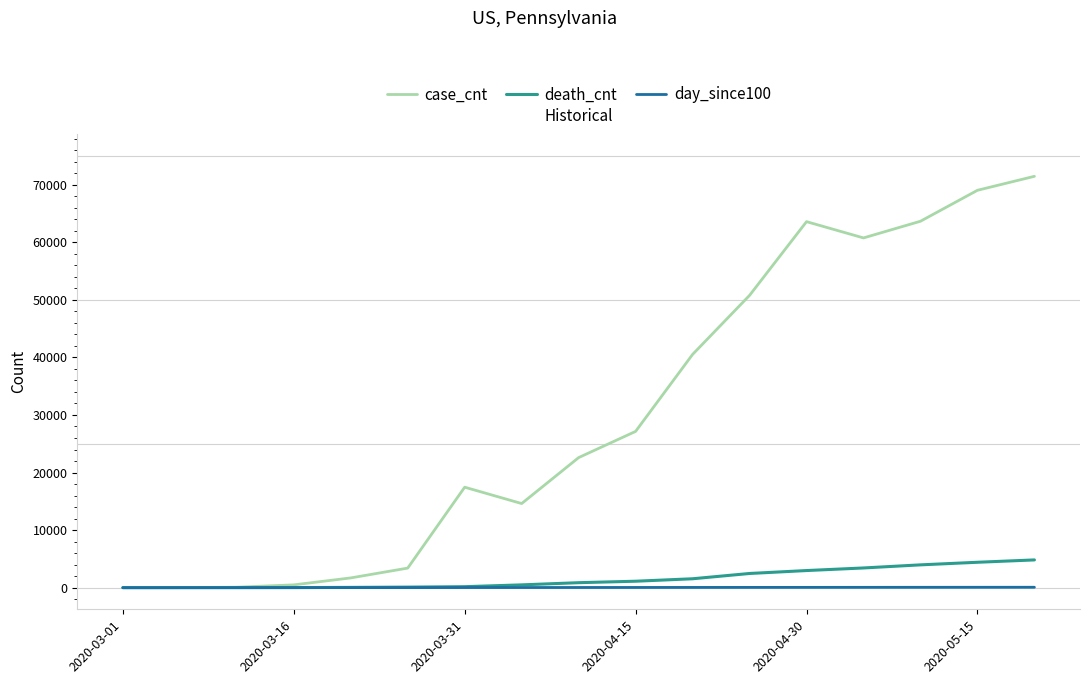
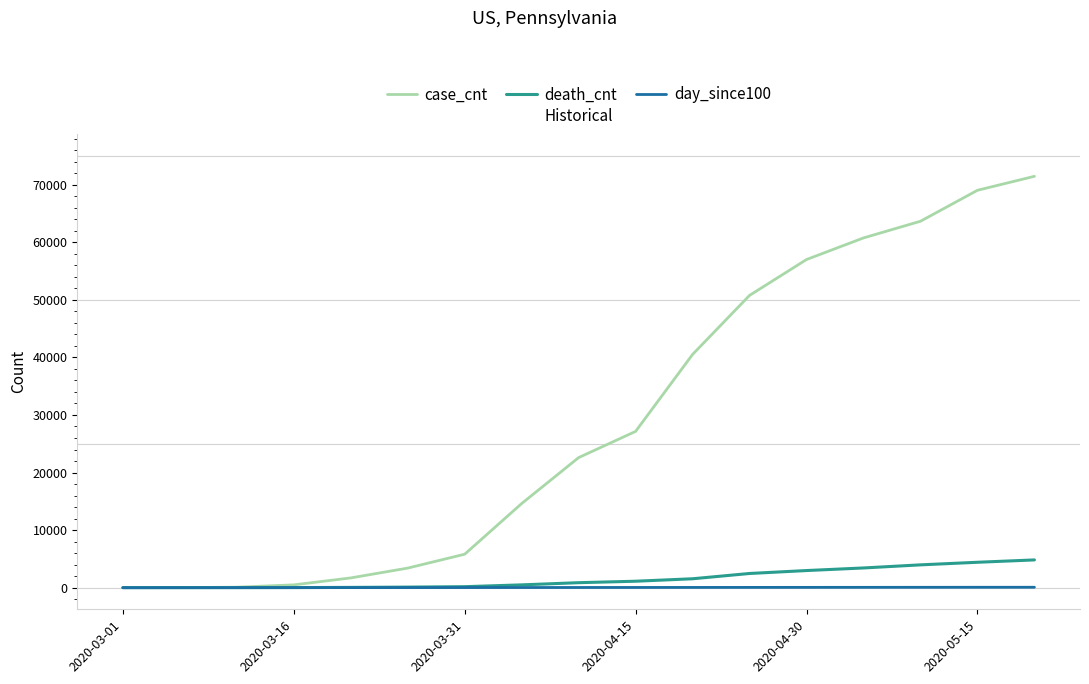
  {
    "case_cnt": {
      "2020-03-16": 0,
-     "2020-03-31": 17000,
+     "2020-03-31": 6000,
      "2020-04-15": 27000,
-     "2020-04-30": 64000,
+     "2020-04-30": 57000,
      "2020-05-15": 69000
    }
  }
